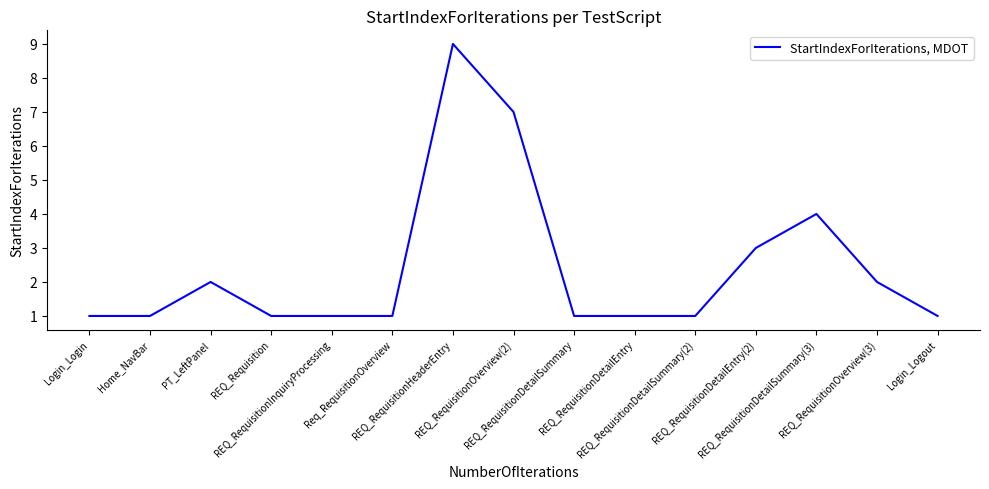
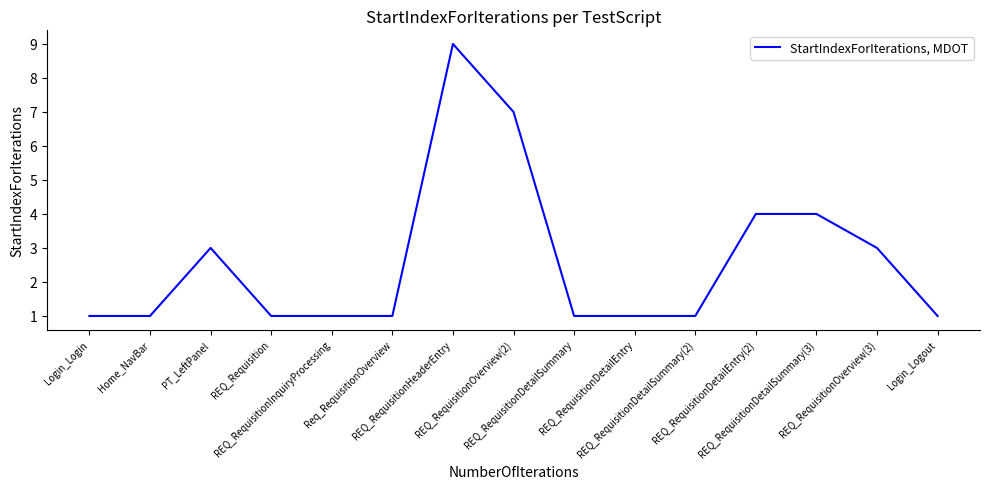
  {
    "Login_Login": 1,
    "Home_NavBar": 1,
-   "PT_LeftPanel": 2,
+   "PT_LeftPanel": 3,
    "REQ_Requisition": 1,
    "REQ_RequisitionInquiryProcessing": 1,
    "Req_RequisitionOverview": 1,
    "REQ_RequisitionHeaderEntry": 9,
    "REQ_RequisitionOverview(2)": 7,
    "REQ_RequisitionDetailSummary": 1,
    "REQ_RequisitionDetailEntry": 1,
    "REQ_RequisitionDetailSummary(2)": 1,
-   "REQ_RequisitionDetailEntry(2)": 3,
+   "REQ_RequisitionDetailEntry(2)": 4,
    "REQ_RequisitionDetailSummary(3)": 4,
-   "REQ_RequisitionOverview(3)": 2,
+   "REQ_RequisitionOverview(3)": 3,
    "Login_Logout": 1
  }
